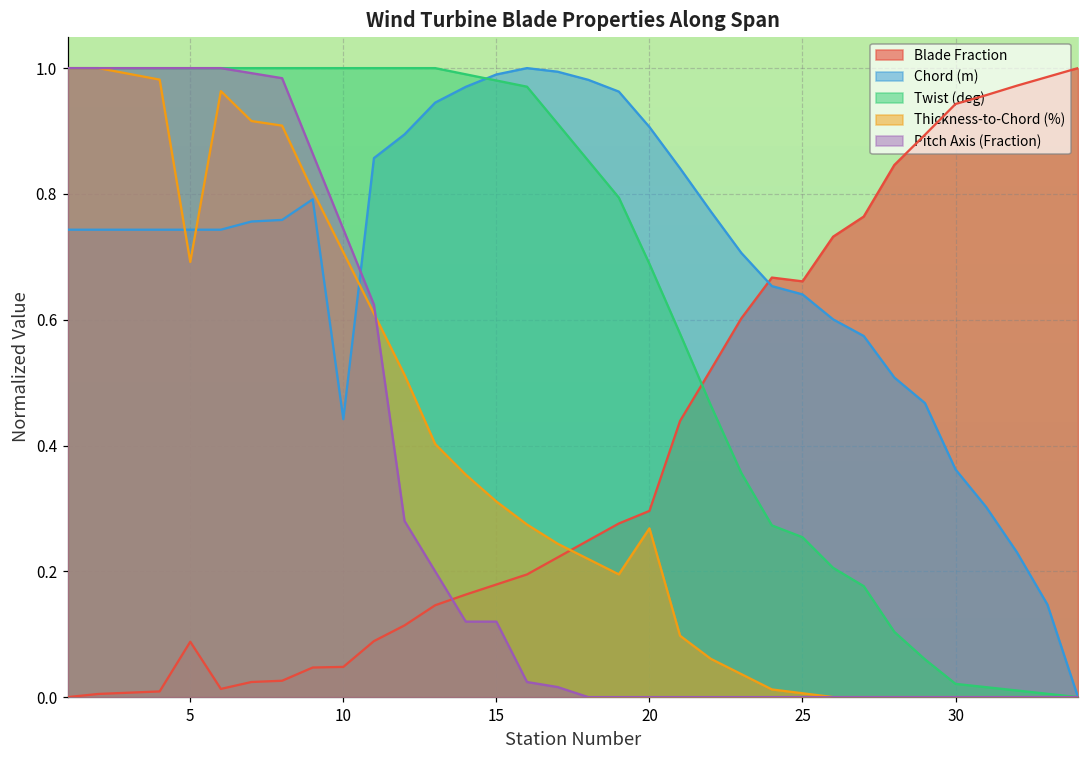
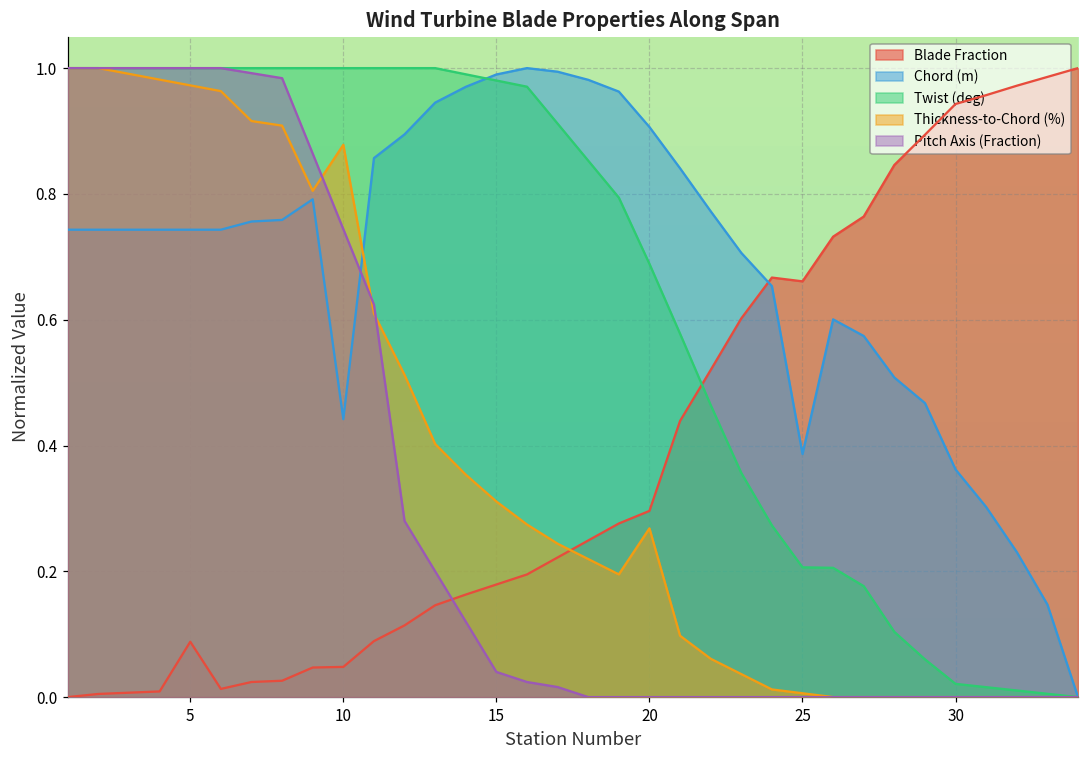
  {
    "Blade Fraction": {
      "5": 0.09,
      "10": 0.05,
      "15": 0.18,
      "20": 0.30,
      "25": 0.66
    },
    "Chord (m)": {
      "5": 0.74,
      "10": 0.44,
      "15": 0.99,
      "20": 0.91,
-     "25": 0.64,
+     "25": 0.39,
      "30": 0.36
    },
    "Twist (deg)": {
      "10": 1.00,
      "15": 0.98,
      "20": 0.69,
-     "25": 0.25,
+     "25": 0.21,
      "30": 0.02
    },
    "Thickness-to-Chord (%)": {
-     "5": 0.69,
-     "10": 0.71,
+     "5": 0.97,
+     "10": 0.88,
      "15": 0.31,
      "20": 0.27,
      "25": 0.01
    },
    "Pitch Axis (Fraction)": {
      "10": 0.74,
-     "15": 0.12,
+     "15": 0.04,
      "20": 0.00,
      "25": 0.00
    }
  }
